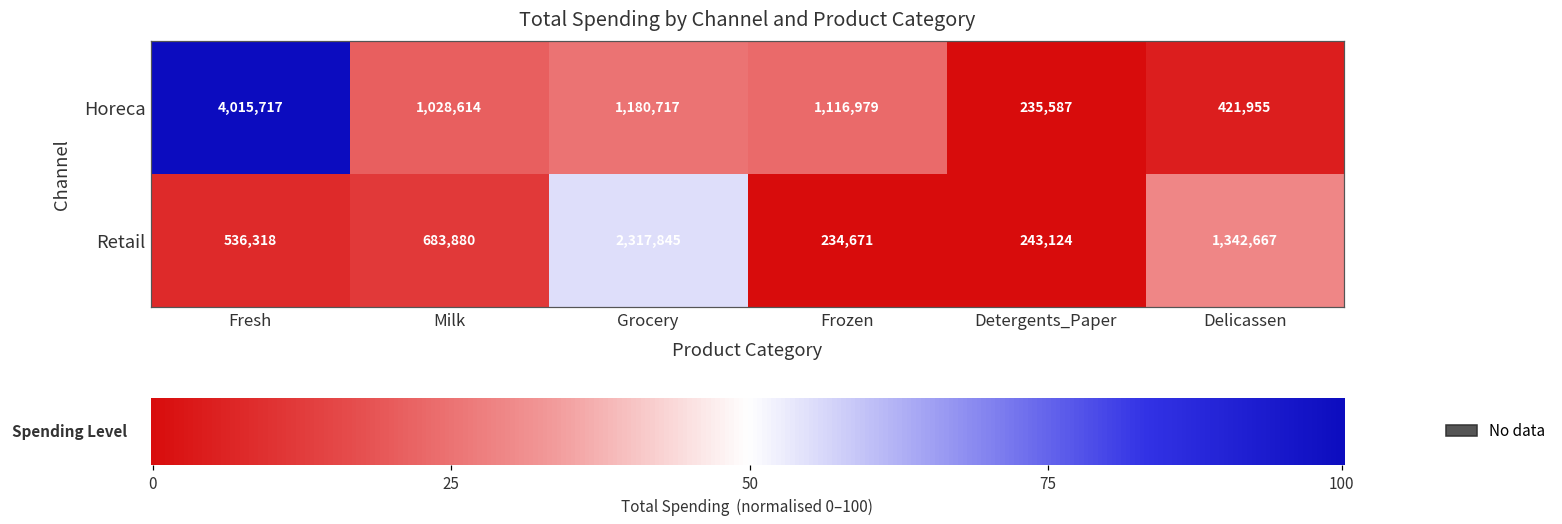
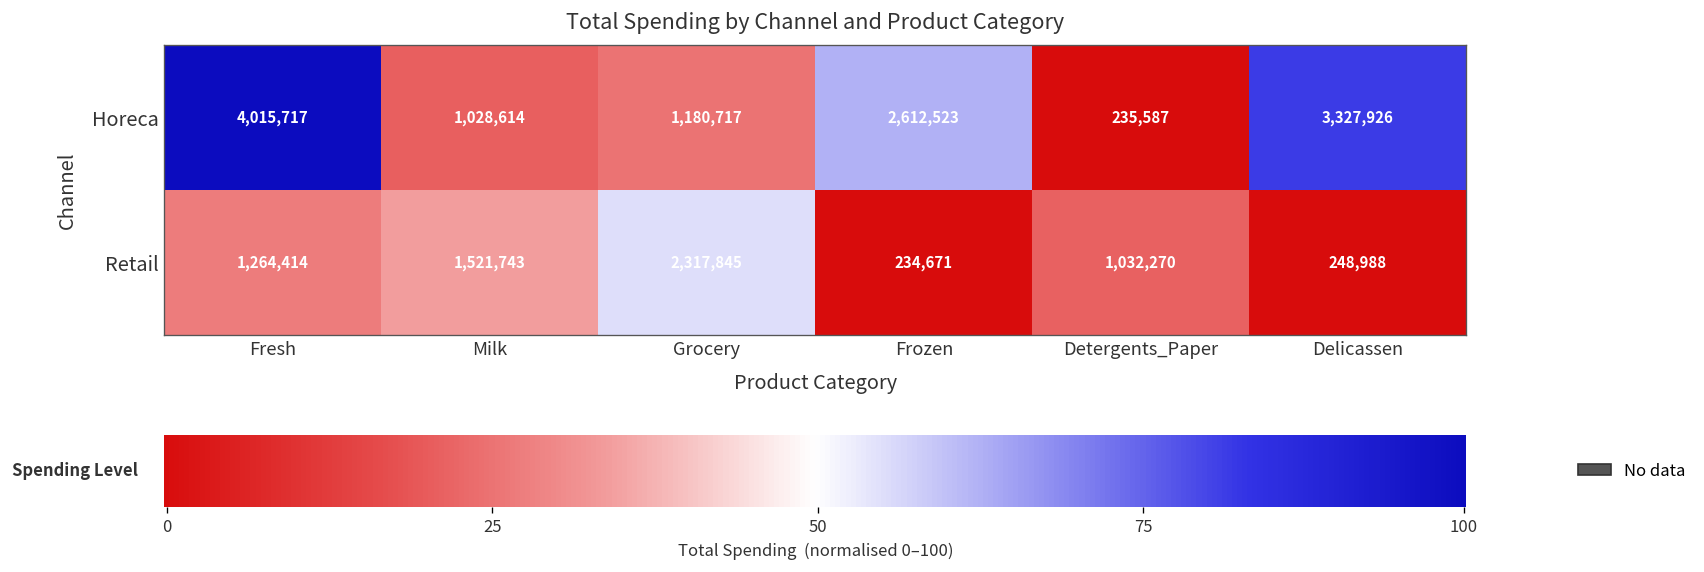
  {
    "Horeca": {
      "Fresh": "4,015,717",
      "Milk": "1,028,614",
      "Grocery": "1,180,717",
-     "Frozen": "1,116,979",
+     "Frozen": "2,612,523",
      "Detergents_Paper": "235,587",
-     "Delicassen": "421,955"
+     "Delicassen": "3,327,926"
    },
    "Retail": {
-     "Fresh": "536,318",
-     "Milk": "683,880",
+     "Fresh": "1,264,414",
+     "Milk": "1,521,743",
      "Frozen": "234,671",
-     "Detergents_Paper": "243,124",
-     "Delicassen": "1,342,667"
+     "Detergents_Paper": "1,032,270",
+     "Delicassen": "248,988"
    }
  }
